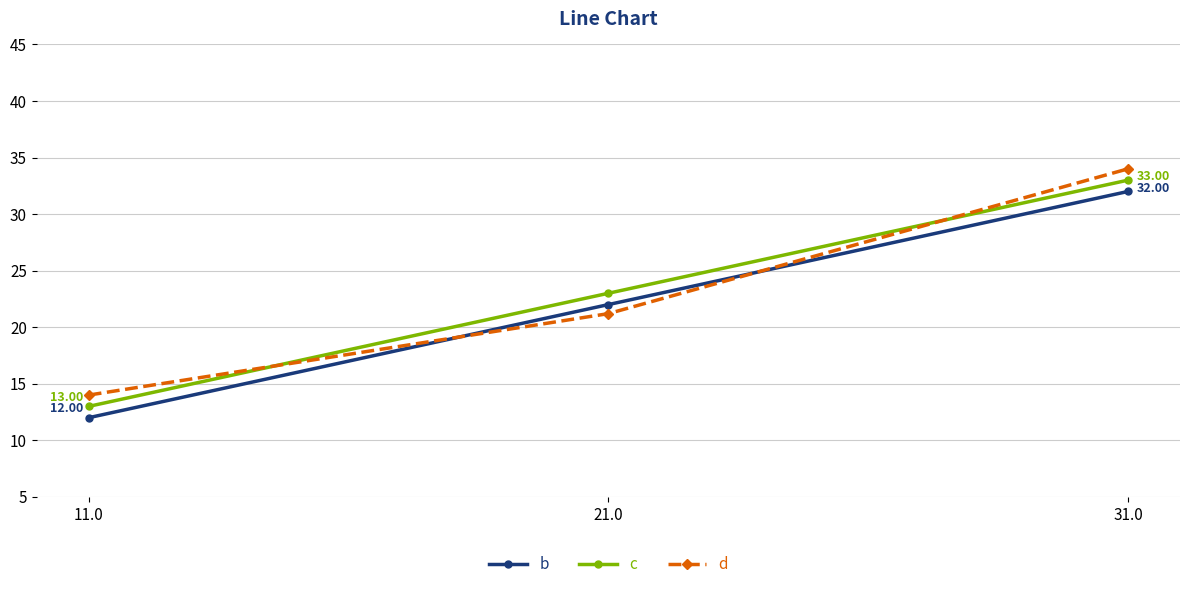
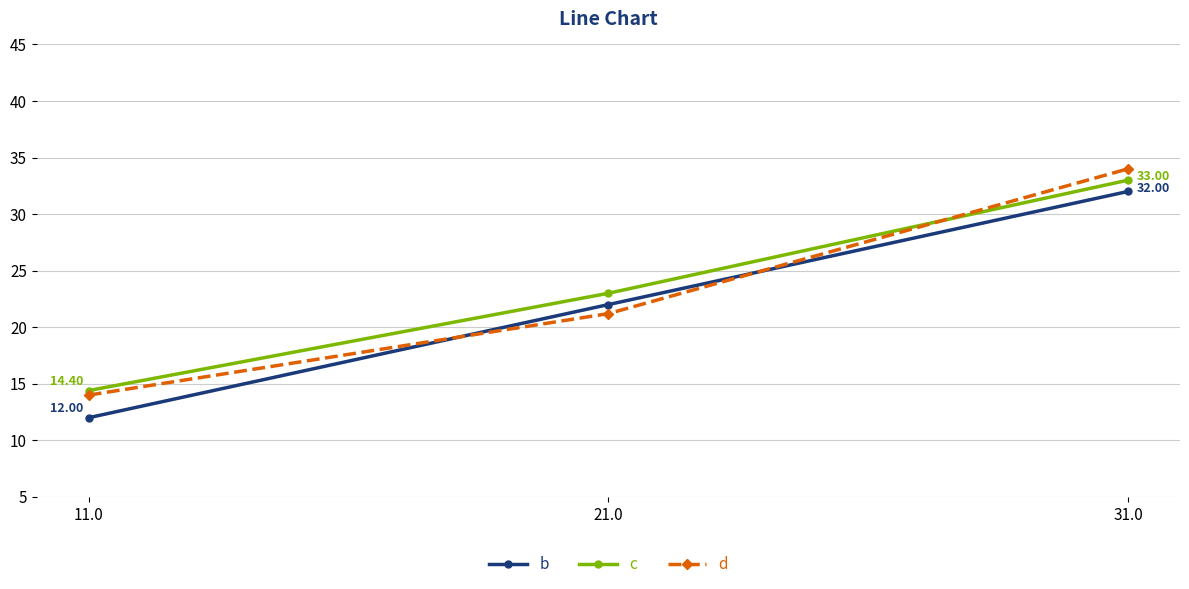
  {
    "b": {
      "11.0": 12.00,
      "31.0": 32.00
    },
    "c": {
-     "11.0": 13.00,
+     "11.0": 14.40,
      "31.0": 33.00
    },
    "d": {
      "11.0": 14.0,
      "21.0": 21.2
    }
  }
